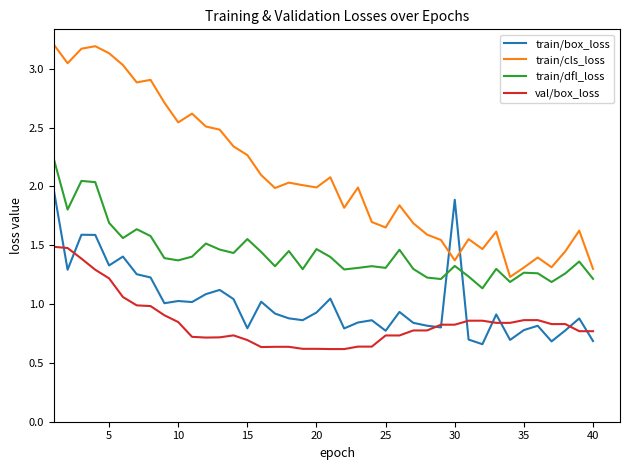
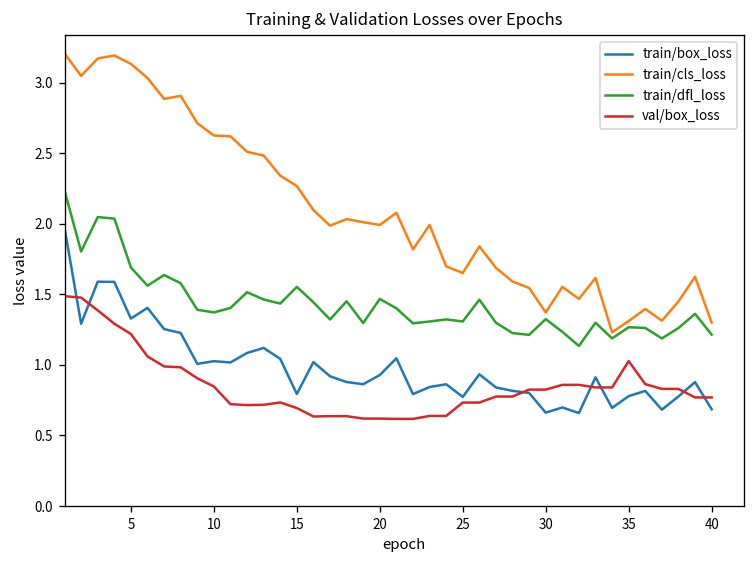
  {
    "train/box_loss": {
      "5": 1.33,
      "10": 1.03,
      "15": 0.79,
      "20": 0.93,
      "25": 0.77,
-     "30": 1.89,
+     "30": 0.66,
      "35": 0.78,
      "40": 0.69
    },
    "train/cls_loss": {
      "5": 3.13,
-     "10": 2.54,
+     "10": 2.62,
      "15": 2.27,
      "20": 1.99,
      "25": 1.65,
      "30": 1.37,
      "35": 1.31,
      "40": 1.30
    },
    "train/dfl_loss": {
      "5": 1.69,
      "10": 1.37,
      "15": 1.55,
      "20": 1.47,
      "25": 1.31,
      "30": 1.32,
      "35": 1.27,
      "40": 1.21
    },
    "val/box_loss": {
      "5": 1.22,
      "10": 0.85,
      "15": 0.69,
      "20": 0.62,
      "25": 0.73,
      "30": 0.82,
-     "35": 0.86,
+     "35": 1.03,
      "40": 0.77
    }
  }
